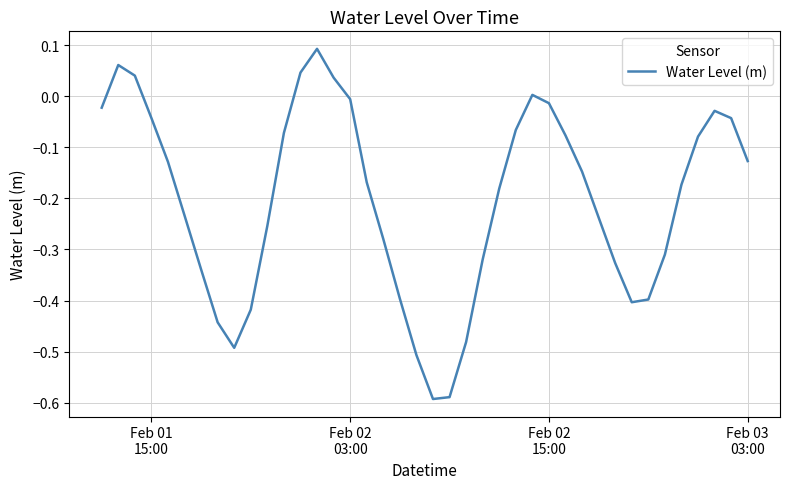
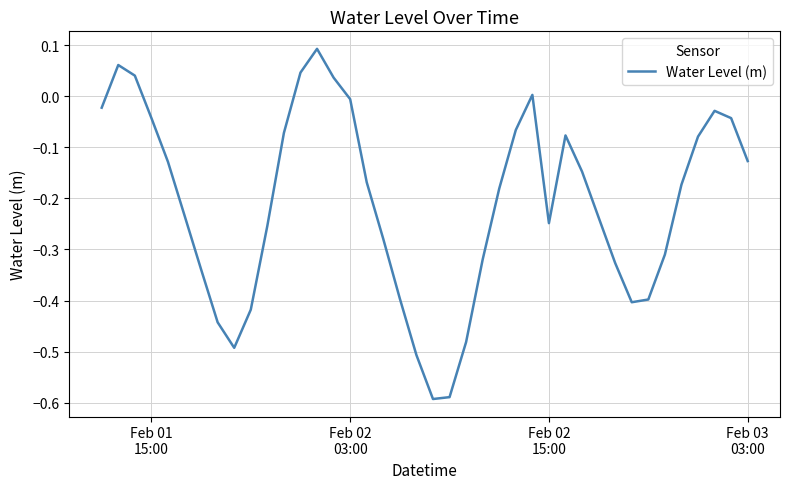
  {
    "Feb 01 15:00": -0.04,
    "Feb 02 03:00": -0.01,
-   "Feb 02 15:00": -0.01,
+   "Feb 02 15:00": -0.25,
    "Feb 03 03:00": -0.13
  }
